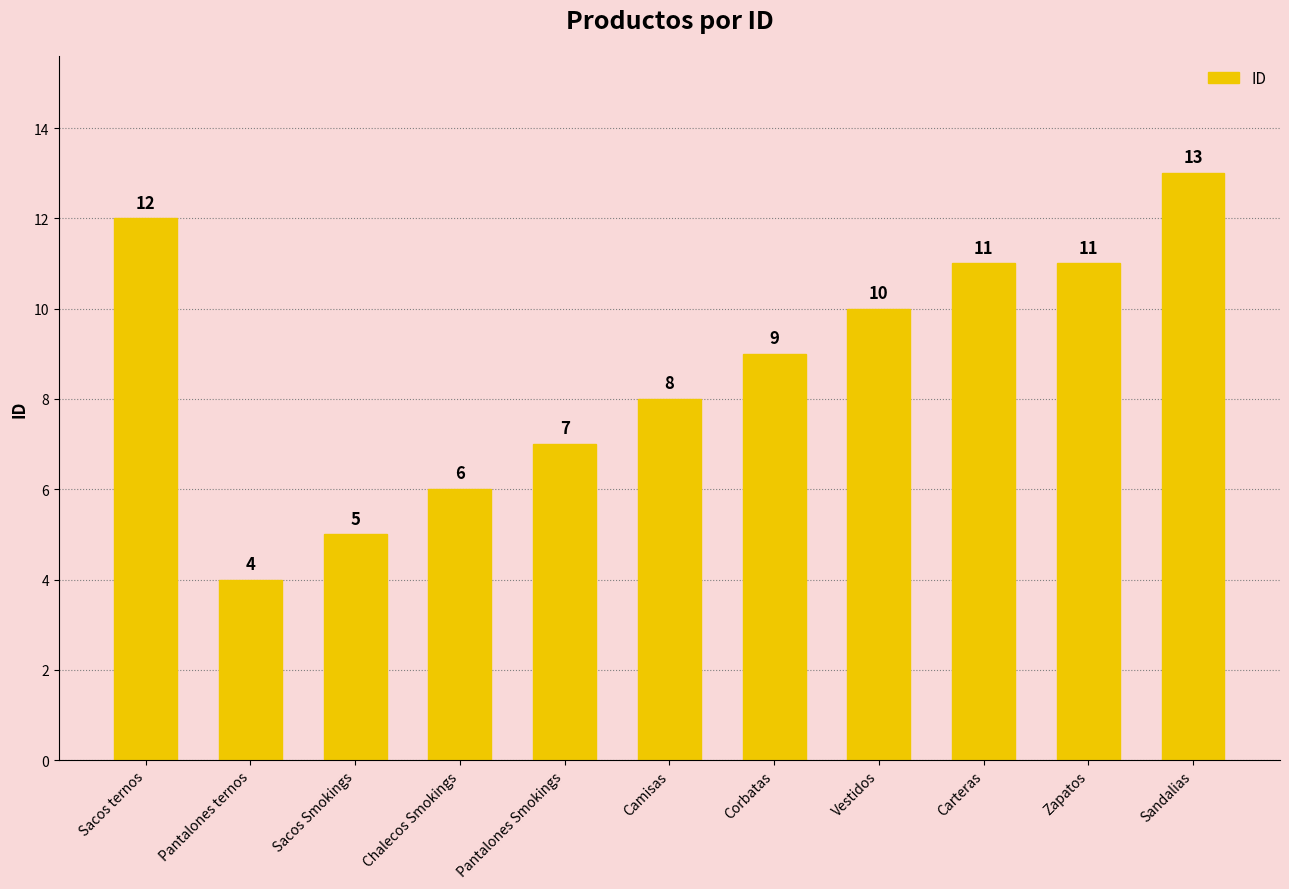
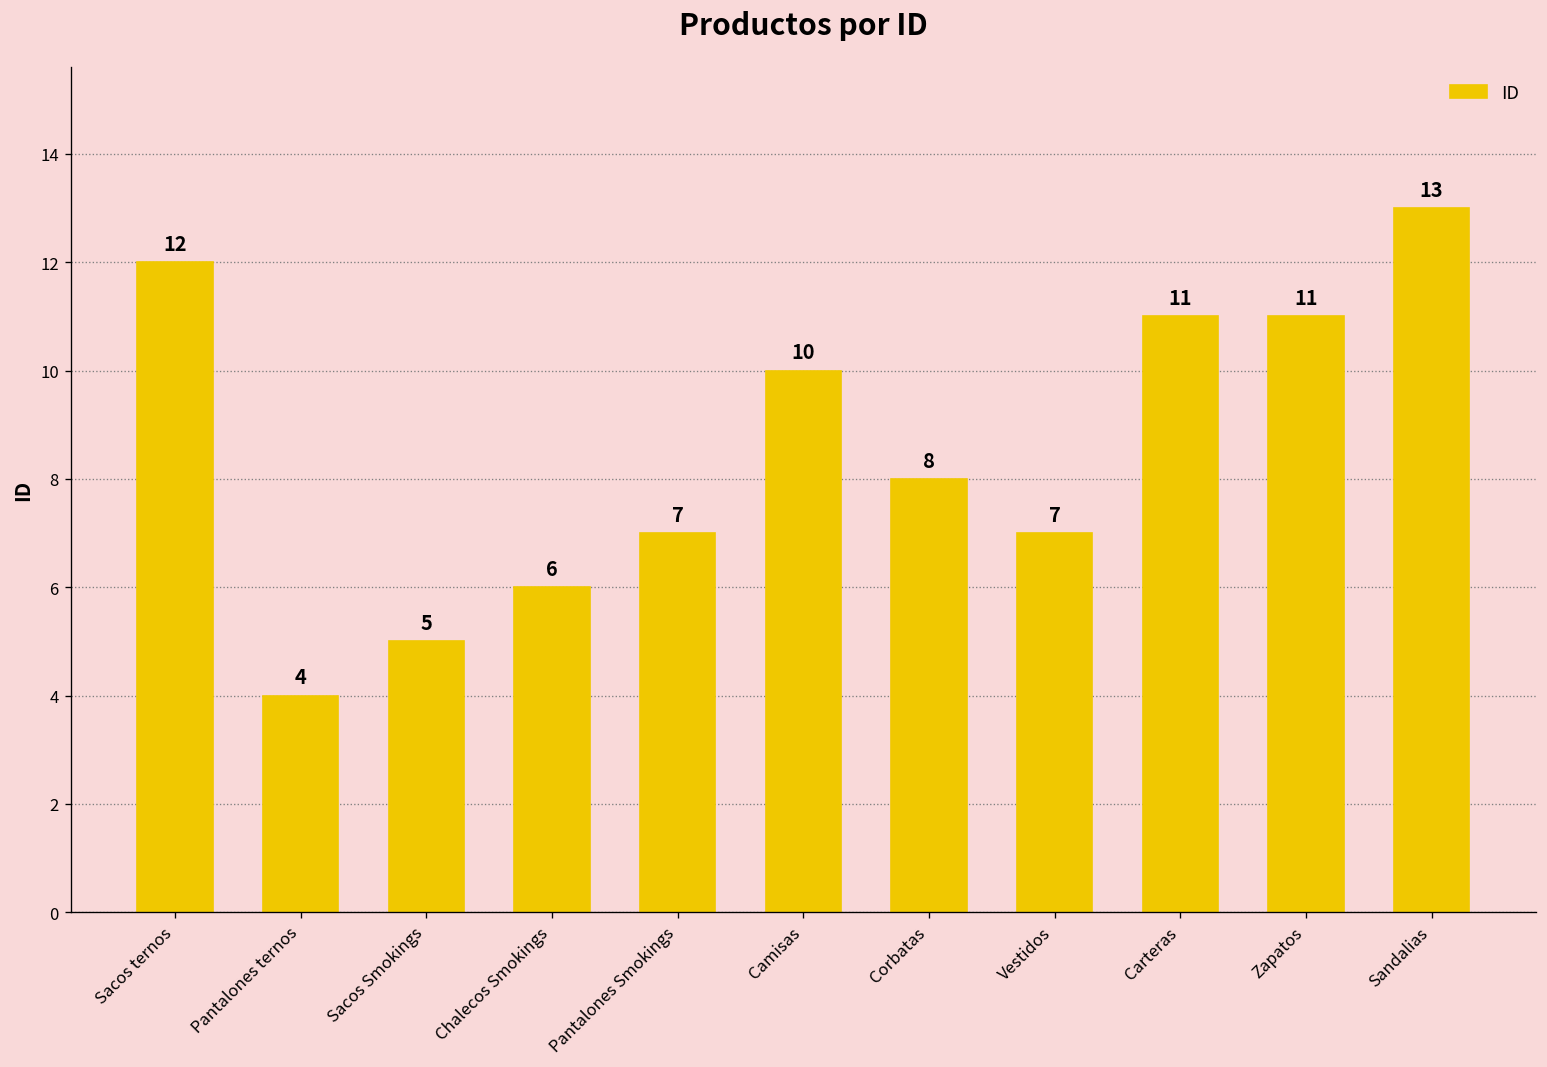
  {
    "Sacos ternos": 12,
    "Pantalones ternos": 4,
    "Sacos Smokings": 5,
    "Chalecos Smokings": 6,
    "Pantalones Smokings": 7,
-   "Camisas": 8,
-   "Corbatas": 9,
-   "Vestidos": 10,
+   "Camisas": 10,
+   "Corbatas": 8,
+   "Vestidos": 7,
    "Carteras": 11,
    "Zapatos": 11,
    "Sandalias": 13
  }
